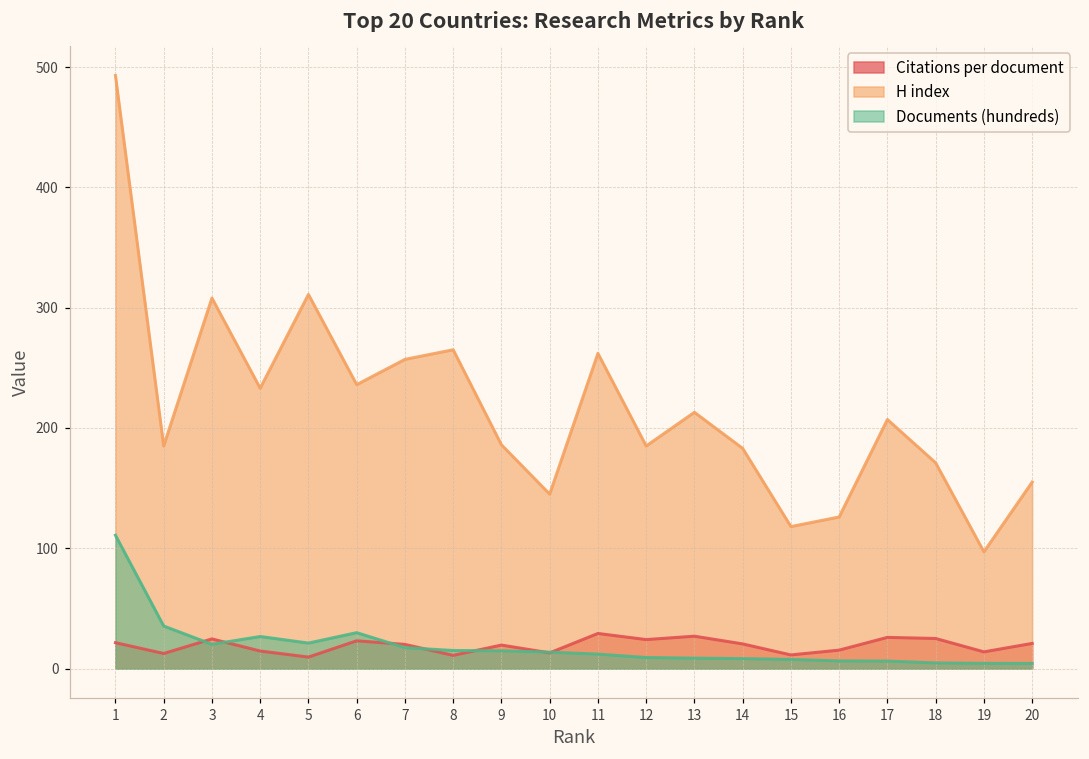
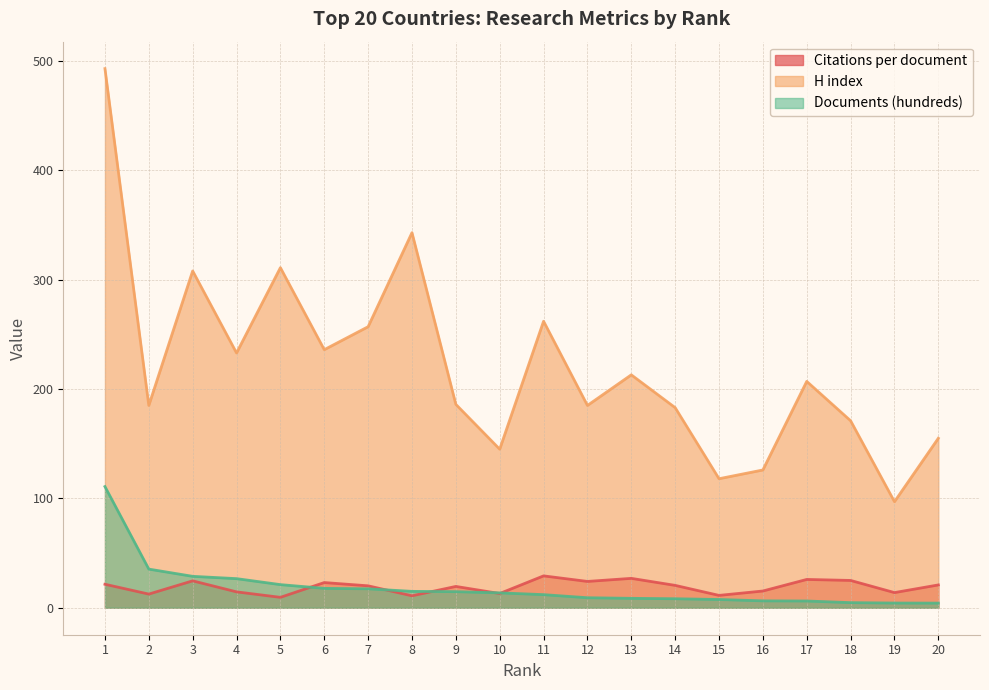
  {
    "Citations per document": {
      "1": 21,
      "2": 13,
      "3": 25,
      "4": 15,
      "5": 10,
      "6": 23,
      "7": 20,
      "8": 11,
      "9": 20,
      "11": 29,
      "12": 24,
      "13": 27,
      "14": 20,
      "15": 11,
      "16": 15,
      "17": 26,
      "18": 25,
      "19": 14,
      "20": 21
    },
    "H index": {
      "1": 493,
      "2": 185,
      "3": 308,
      "4": 233,
      "5": 311,
      "6": 236,
      "7": 257,
-     "8": 265,
+     "8": 343,
      "9": 186,
      "10": 145,
      "11": 262,
      "12": 185,
      "13": 213,
      "14": 183,
      "15": 118,
      "16": 126,
      "17": 207,
      "18": 171,
      "19": 97,
      "20": 155
    },
    "Documents (hundreds)": {
      "1": 111,
      "2": 35,
-     "3": 20,
+     "3": 29,
      "4": 27,
      "5": 21,
-     "6": 30,
+     "6": 18,
      "7": 17,
      "8": 15,
      "9": 15,
      "11": 12,
      "12": 9,
      "13": 9,
      "14": 8,
      "15": 8,
      "16": 6,
      "17": 6,
      "18": 5,
      "19": 4,
      "20": 4
    }
  }
